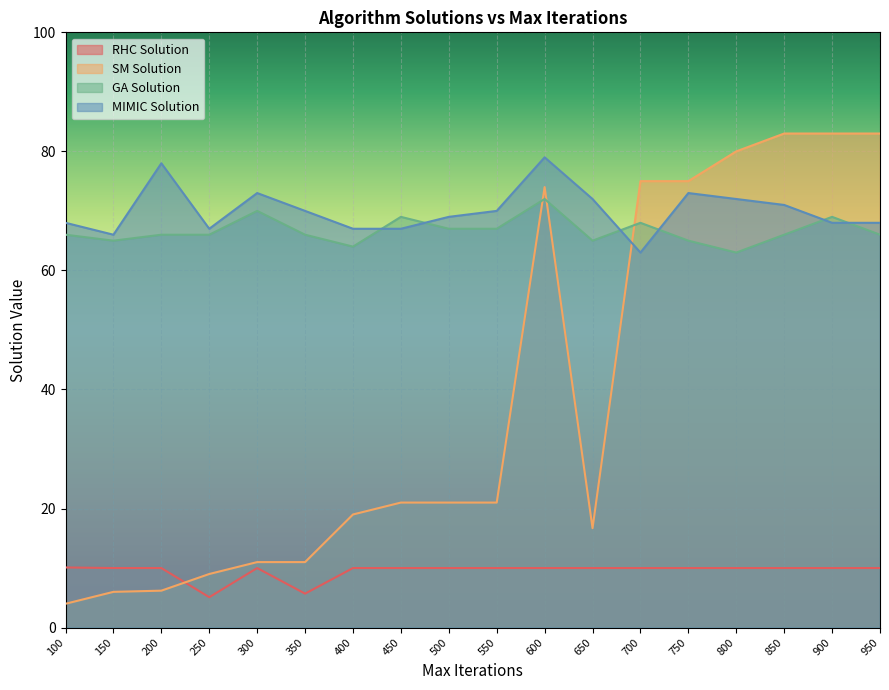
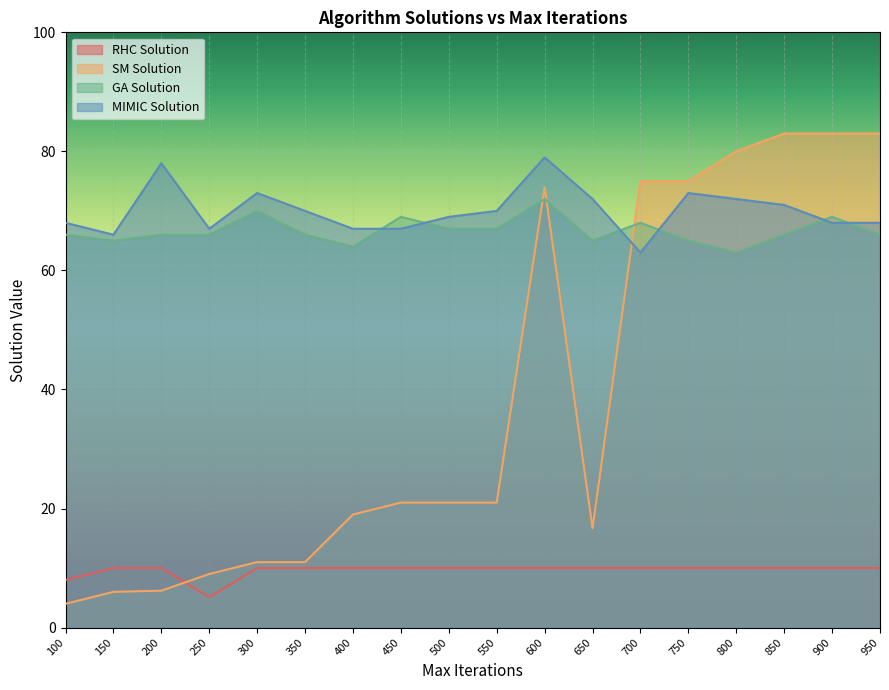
  {
    "RHC Solution": {
-     "100": 10,
+     "100": 8,
      "150": 10,
      "200": 10,
      "250": 5,
      "300": 10,
-     "350": 6,
+     "350": 10,
      "400": 10,
      "450": 10,
      "500": 10,
      "550": 10,
      "600": 10,
      "650": 10,
      "700": 10,
      "750": 10,
      "800": 10,
      "850": 10,
      "900": 10,
      "950": 10
    },
    "SM Solution": {
      "100": 4,
      "150": 6,
      "200": 6,
      "250": 9,
      "300": 11,
      "350": 11,
      "400": 19,
      "450": 21,
      "500": 21,
      "550": 21,
      "600": 74,
      "650": 17,
      "700": 75,
      "750": 75,
      "800": 80,
      "850": 83,
      "900": 83,
      "950": 83
    }
  }
